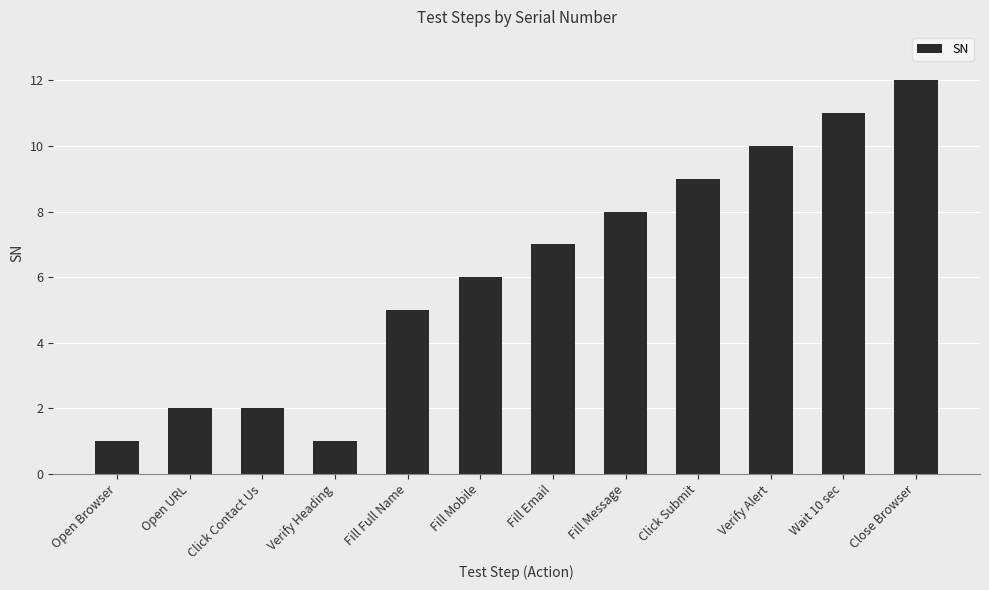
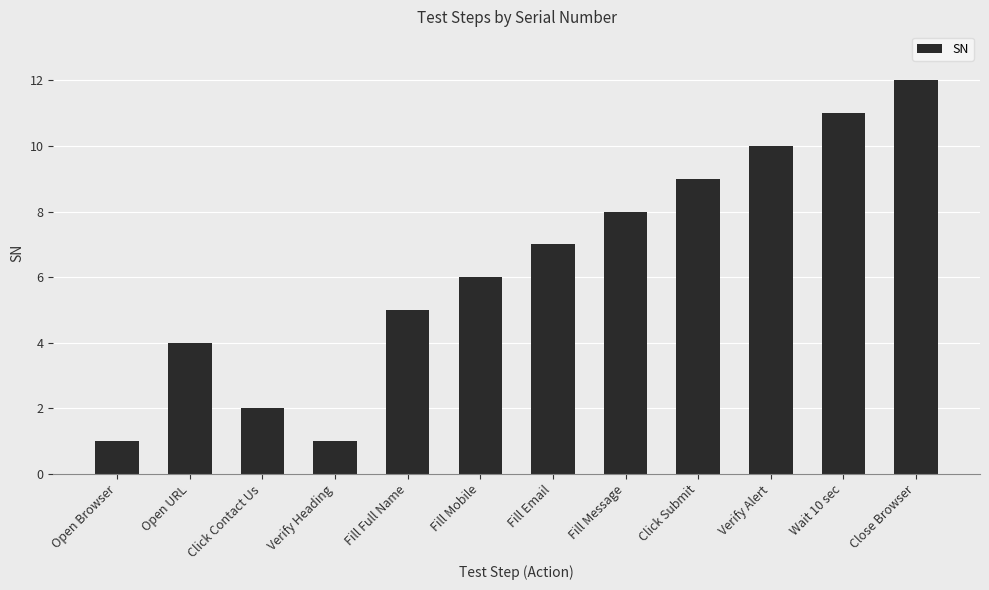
  {
    "Open Browser": 1,
-   "Open URL": 2,
+   "Open URL": 4,
    "Click Contact Us": 2,
    "Verify Heading": 1,
    "Fill Full Name": 5,
    "Fill Mobile": 6,
    "Fill Email": 7,
    "Fill Message": 8,
    "Click Submit": 9,
    "Verify Alert": 10,
    "Wait 10 sec": 11,
    "Close Browser": 12
  }
